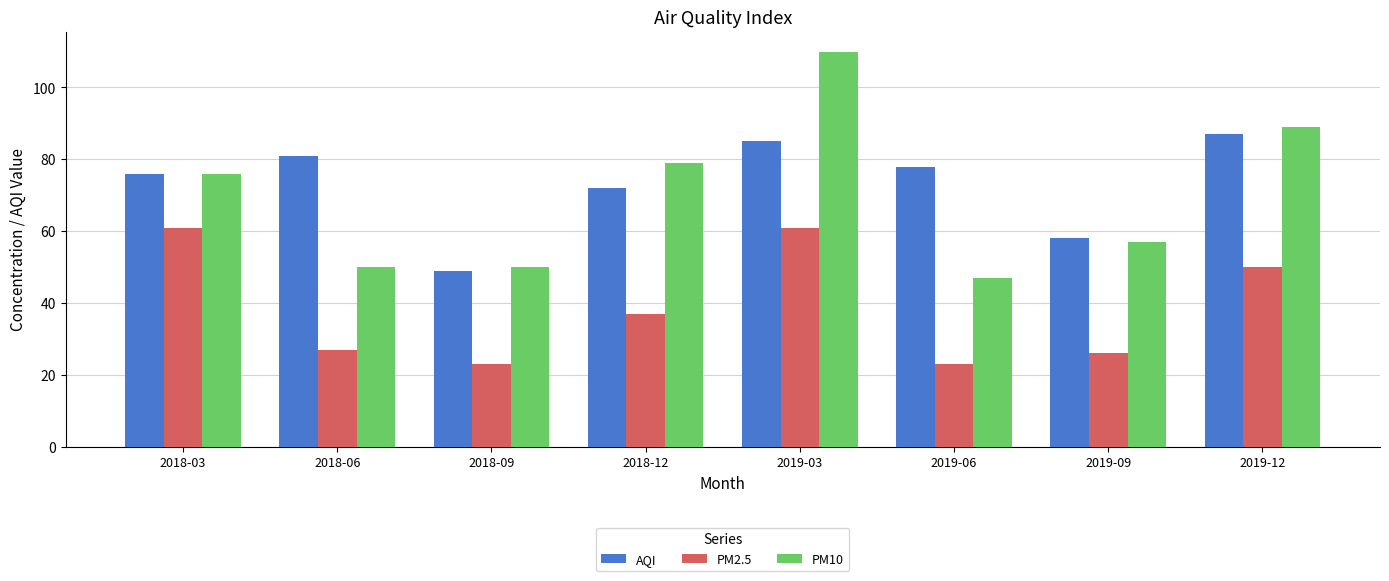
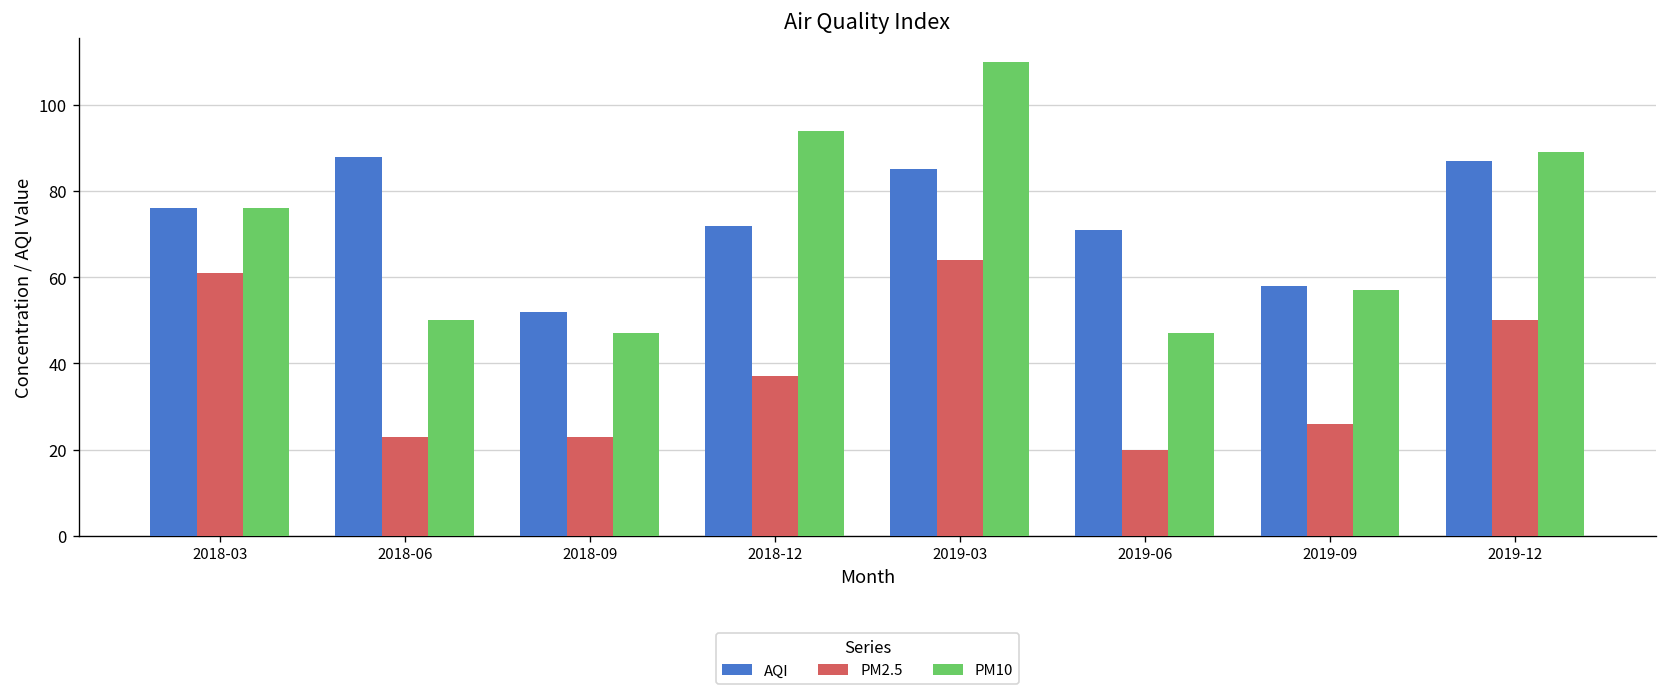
  {
    "AQI": {
      "2018-03": 76,
-     "2018-06": 81,
-     "2018-09": 49,
+     "2018-06": 88,
+     "2018-09": 52,
      "2018-12": 72,
      "2019-03": 85,
-     "2019-06": 78,
+     "2019-06": 71,
      "2019-09": 58,
      "2019-12": 87
    },
    "PM2.5": {
      "2018-03": 61,
-     "2018-06": 27,
+     "2018-06": 23,
      "2018-09": 23,
      "2018-12": 37,
-     "2019-03": 61,
-     "2019-06": 23,
+     "2019-03": 64,
+     "2019-06": 20,
      "2019-09": 26,
      "2019-12": 50
    },
    "PM10": {
      "2018-03": 76,
      "2018-06": 50,
-     "2018-09": 50,
-     "2018-12": 79,
+     "2018-09": 47,
+     "2018-12": 94,
      "2019-03": 110,
      "2019-06": 47,
      "2019-09": 57,
      "2019-12": 89
    }
  }
